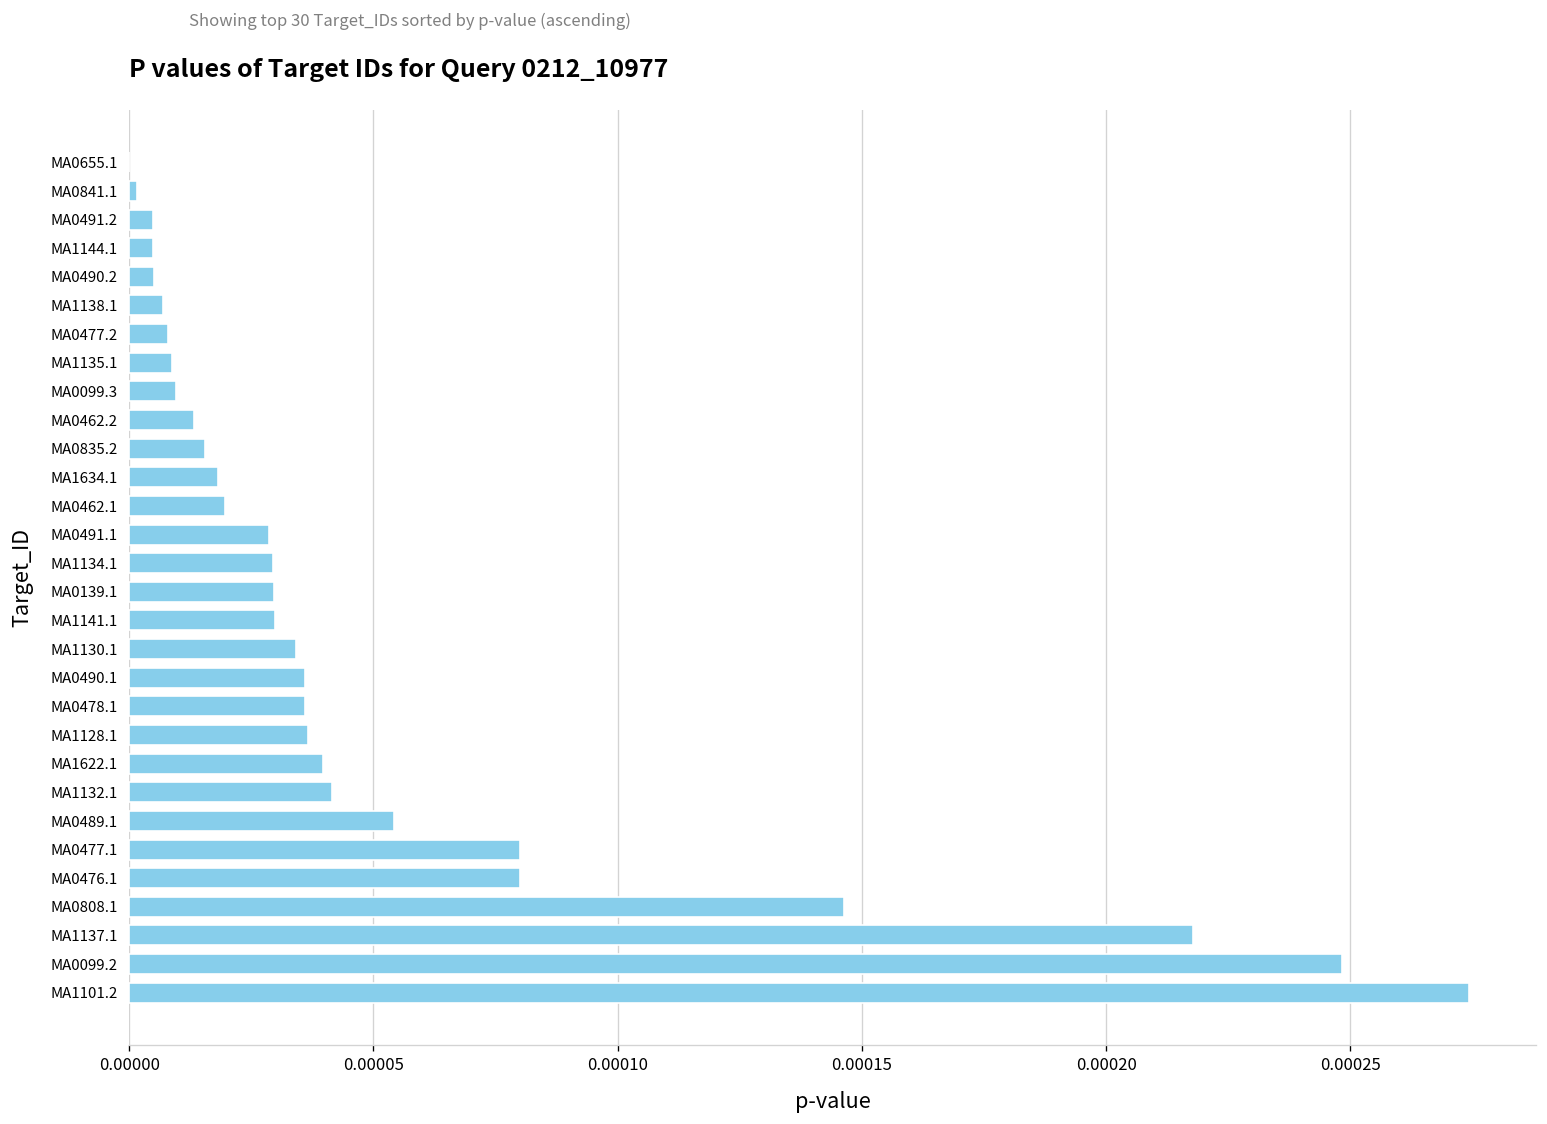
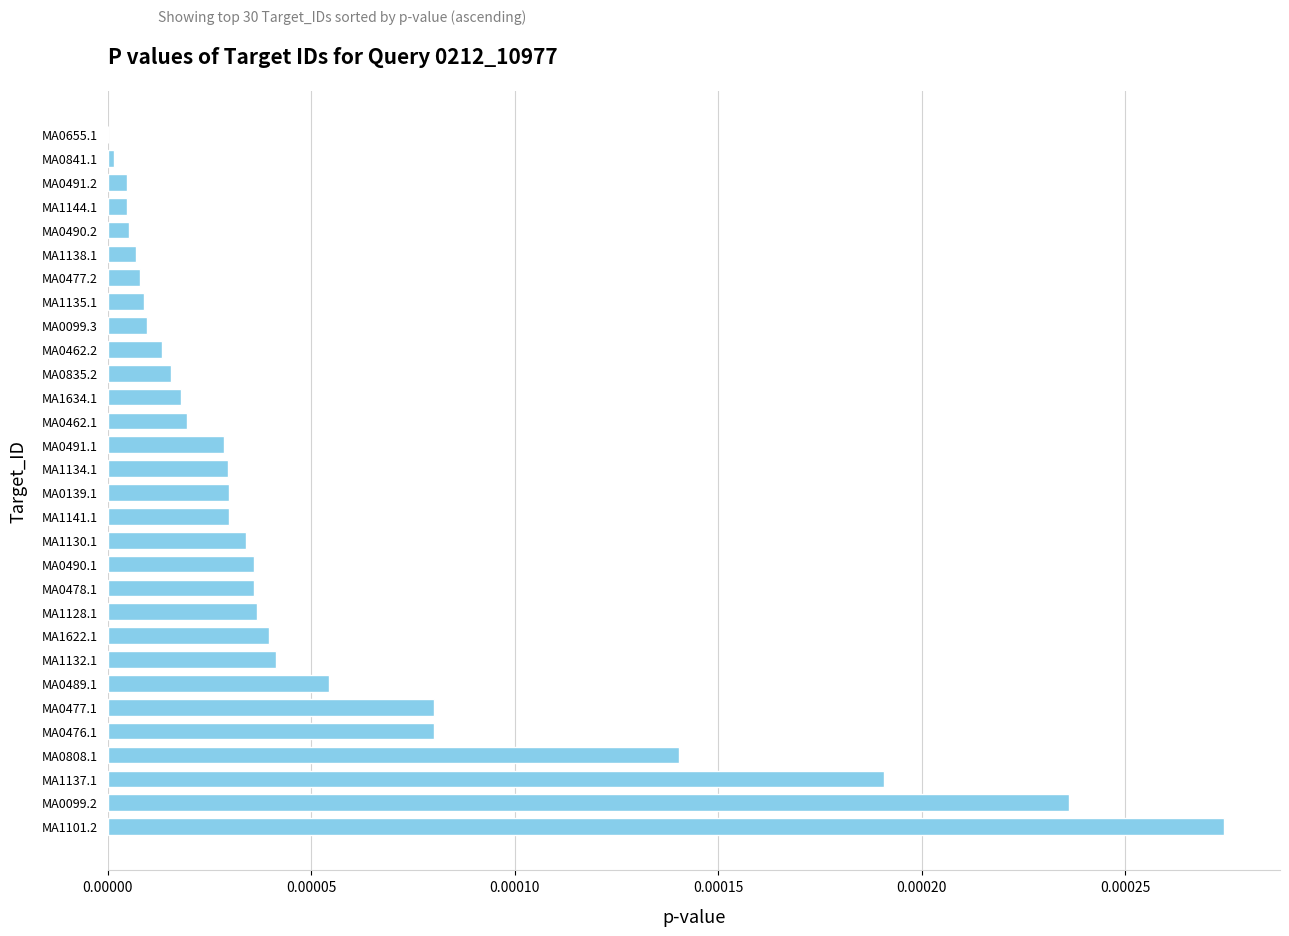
  {
    "MA0841.1": 0.000002,
    "MA0491.2": 0.000005,
    "MA1144.1": 0.000005,
    "MA0490.2": 0.000005,
    "MA1138.1": 0.000007,
    "MA0477.2": 0.000008,
    "MA1135.1": 0.000009,
    "MA0099.3": 0.000010,
    "MA0462.2": 0.000013,
    "MA0835.2": 0.000015,
    "MA1634.1": 0.000018,
    "MA0462.1": 0.000020,
    "MA0491.1": 0.000029,
    "MA1134.1": 0.000030,
    "MA0139.1": 0.000030,
    "MA1141.1": 0.000030,
    "MA1130.1": 0.000034,
    "MA0490.1": 0.000036,
    "MA0478.1": 0.000036,
    "MA1128.1": 0.000037,
    "MA1622.1": 0.000040,
    "MA1132.1": 0.000041,
    "MA0489.1": 0.000054,
    "MA0477.1": 0.000080,
    "MA0476.1": 0.000080,
-   "MA0808.1": 0.000146,
-   "MA1137.1": 0.000218,
-   "MA0099.2": 0.000248,
+   "MA0808.1": 0.000140,
+   "MA1137.1": 0.000191,
+   "MA0099.2": 0.000236,
    "MA1101.2": 0.000274
  }
